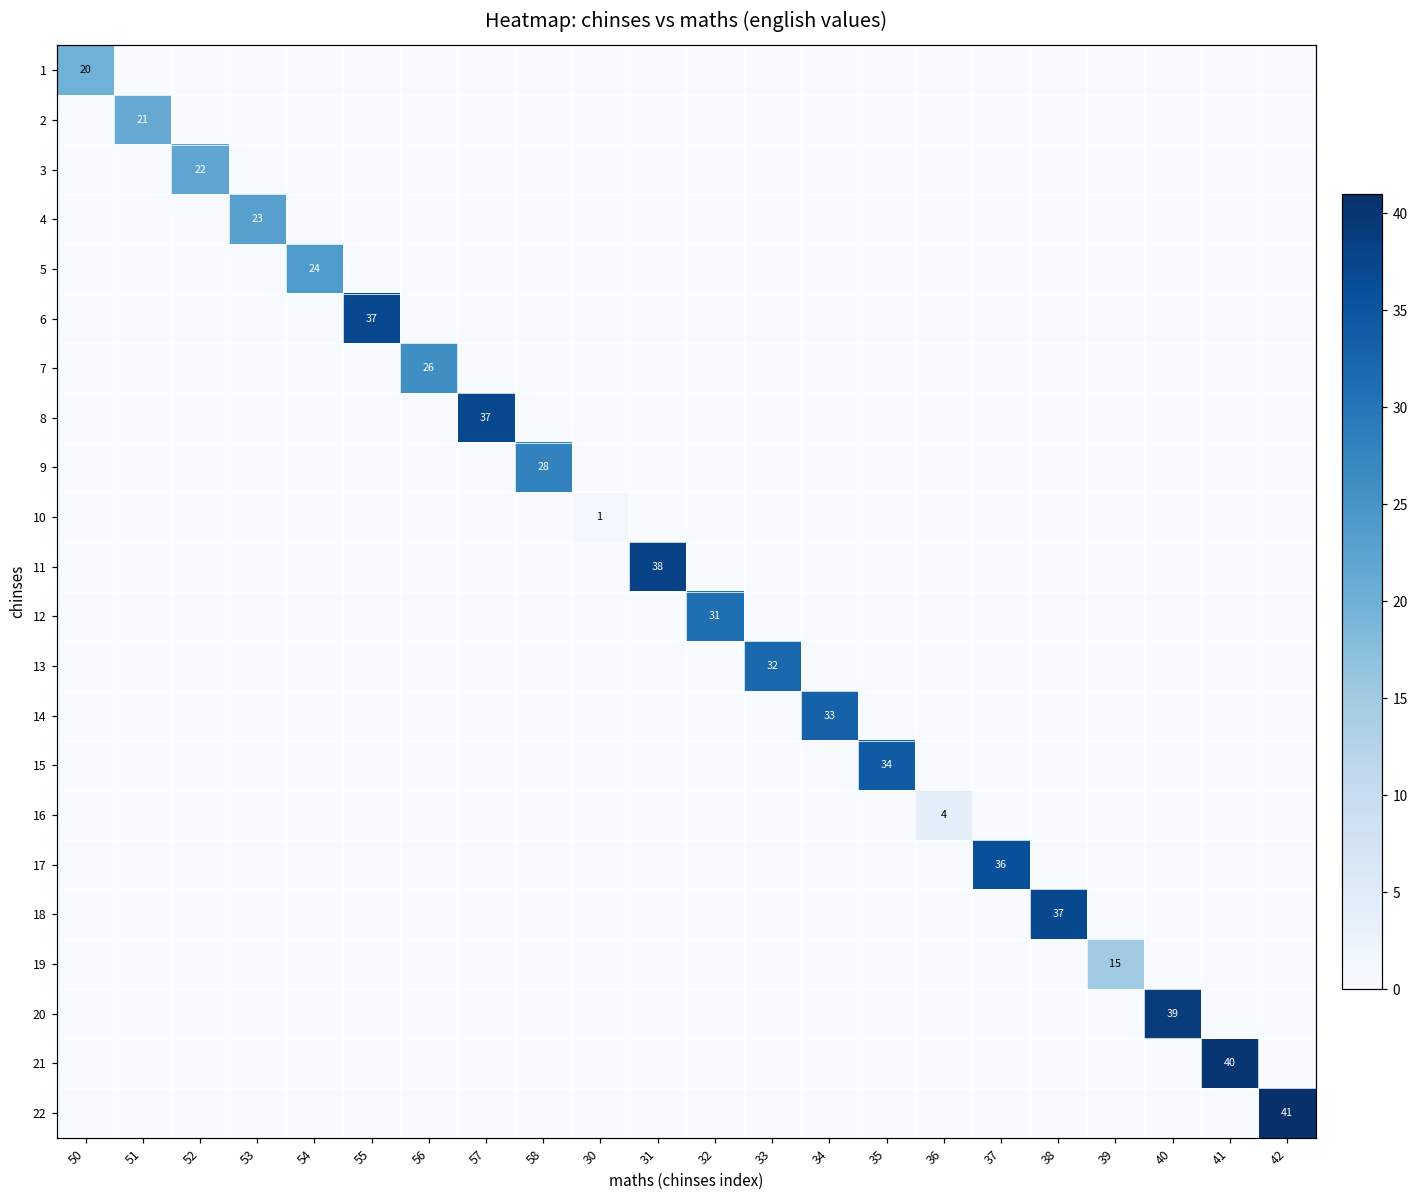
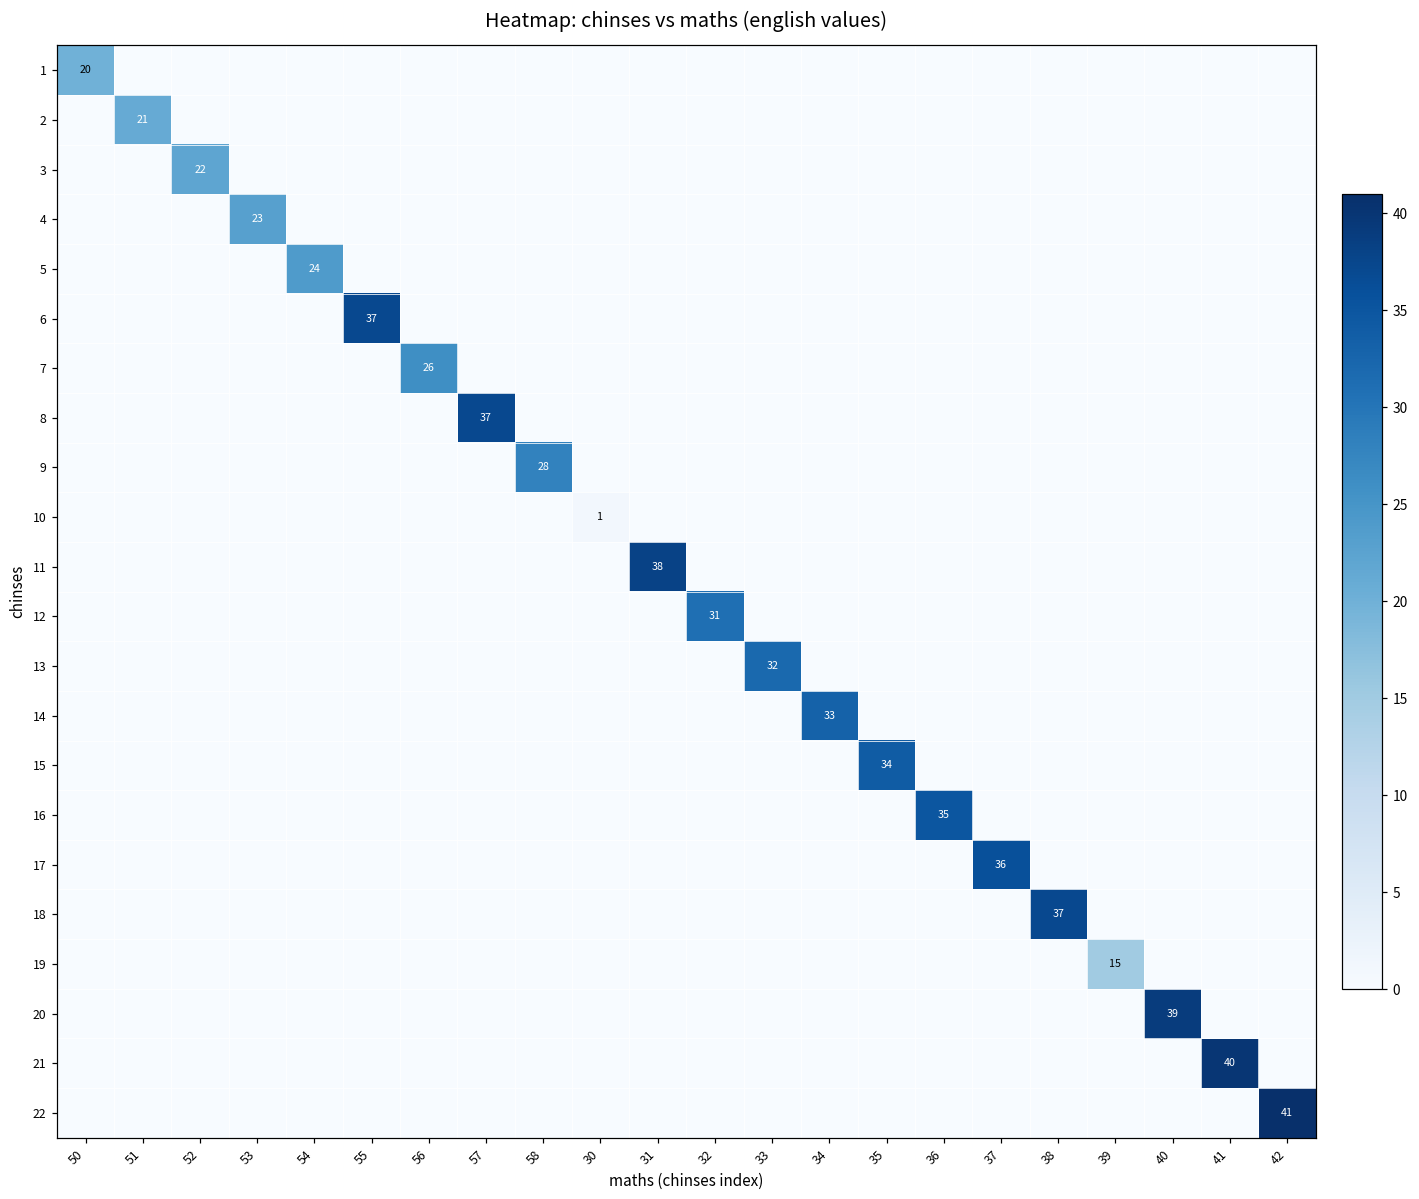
  {
    "1": {
      "50": 20
    },
    "2": {
      "51": 21
    },
    "3": {
      "52": 22
    },
    "4": {
      "53": 23
    },
    "5": {
      "54": 24
    },
    "6": {
      "55": 37
    },
    "7": {
      "56": 26
    },
    "8": {
      "57": 37
    },
    "9": {
      "58": 28
    },
    "10": {
      "30": 1
    },
    "11": {
      "31": 38
    },
    "12": {
      "32": 31
    },
    "13": {
      "33": 32
    },
    "14": {
      "34": 33
    },
    "15": {
      "35": 34
    },
    "16": {
-     "36": 4
+     "36": 35
    },
    "17": {
      "37": 36
    },
    "18": {
      "38": 37
    },
    "19": {
      "39": 15
    },
    "20": {
      "40": 39
    },
    "21": {
      "41": 40
    },
    "22": {
      "42": 41
    }
  }
